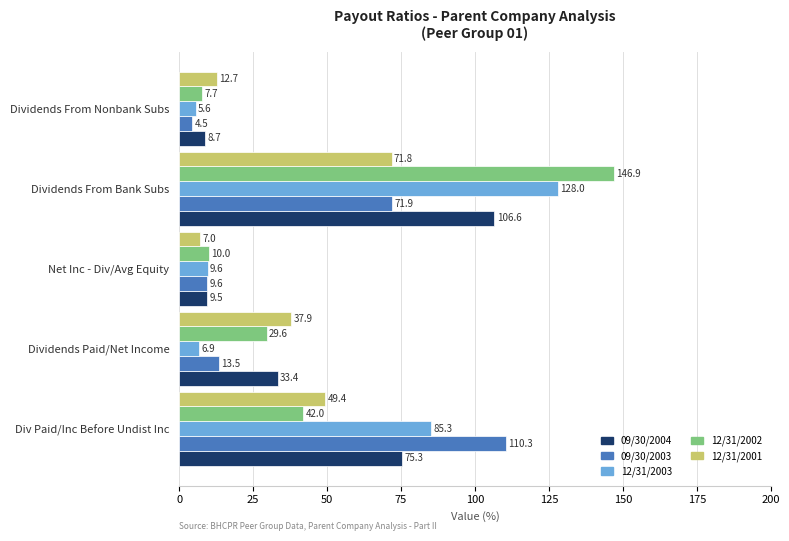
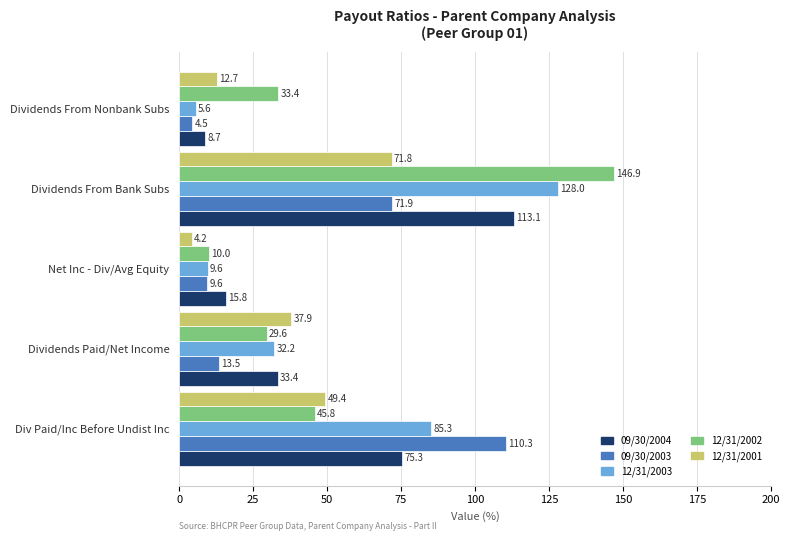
  {
    "09/30/2004": {
      "Dividends From Nonbank Subs": 8.7,
-     "Dividends From Bank Subs": 106.6,
-     "Net Inc - Div/Avg Equity": 9.5,
+     "Dividends From Bank Subs": 113.1,
+     "Net Inc - Div/Avg Equity": 15.8,
      "Dividends Paid/Net Income": 33.4,
      "Div Paid/Inc Before Undist Inc": 75.3
    },
    "09/30/2003": {
      "Dividends From Nonbank Subs": 4.5,
      "Dividends From Bank Subs": 71.9,
      "Net Inc - Div/Avg Equity": 9.6,
      "Dividends Paid/Net Income": 13.5,
      "Div Paid/Inc Before Undist Inc": 110.3
    },
    "12/31/2003": {
      "Dividends From Nonbank Subs": 5.6,
      "Dividends From Bank Subs": 128.0,
      "Net Inc - Div/Avg Equity": 9.6,
-     "Dividends Paid/Net Income": 6.9,
+     "Dividends Paid/Net Income": 32.2,
      "Div Paid/Inc Before Undist Inc": 85.3
    },
    "12/31/2002": {
-     "Dividends From Nonbank Subs": 7.7,
+     "Dividends From Nonbank Subs": 33.4,
      "Dividends From Bank Subs": 146.9,
      "Net Inc - Div/Avg Equity": 10.0,
      "Dividends Paid/Net Income": 29.6,
-     "Div Paid/Inc Before Undist Inc": 42.0
+     "Div Paid/Inc Before Undist Inc": 45.8
    },
    "12/31/2001": {
      "Dividends From Nonbank Subs": 12.7,
      "Dividends From Bank Subs": 71.8,
-     "Net Inc - Div/Avg Equity": 7.0,
+     "Net Inc - Div/Avg Equity": 4.2,
      "Dividends Paid/Net Income": 37.9,
      "Div Paid/Inc Before Undist Inc": 49.4
    }
  }
